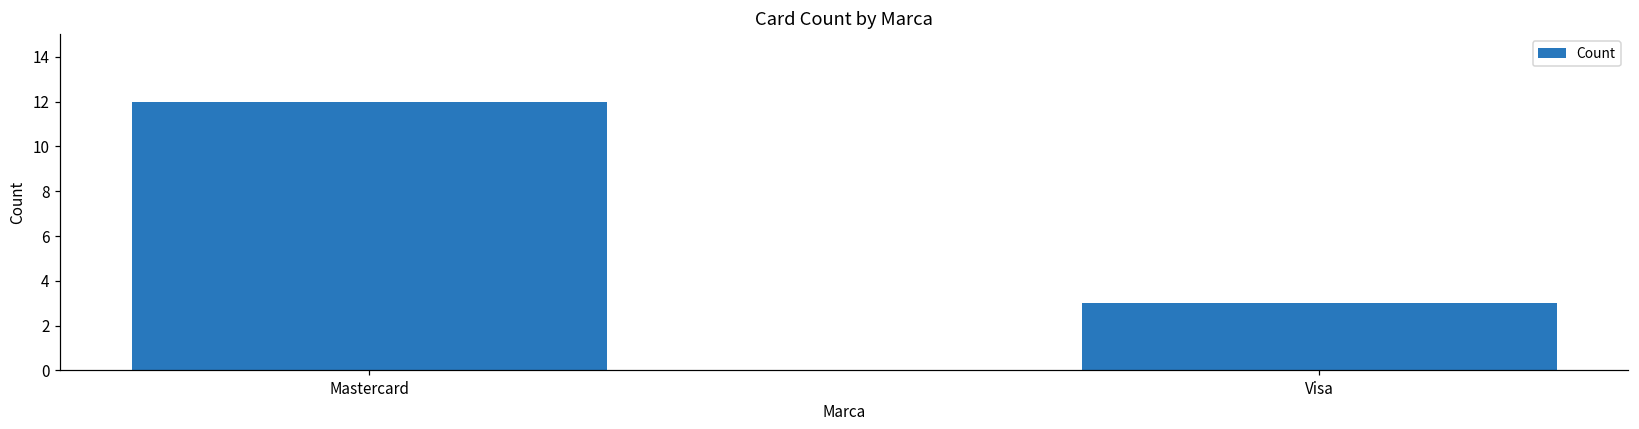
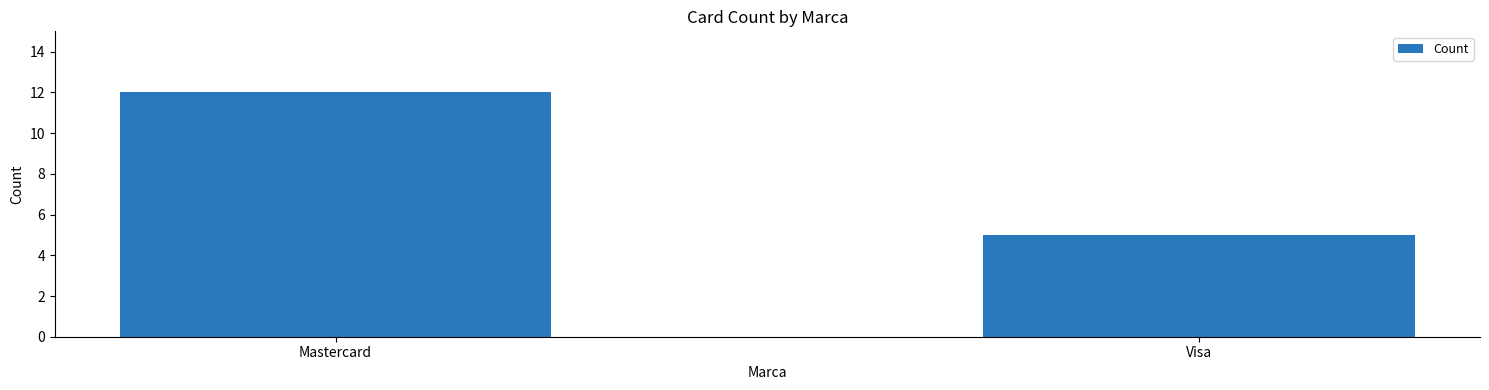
  {
    "Mastercard": 12,
-   "Visa": 3
+   "Visa": 5
  }
